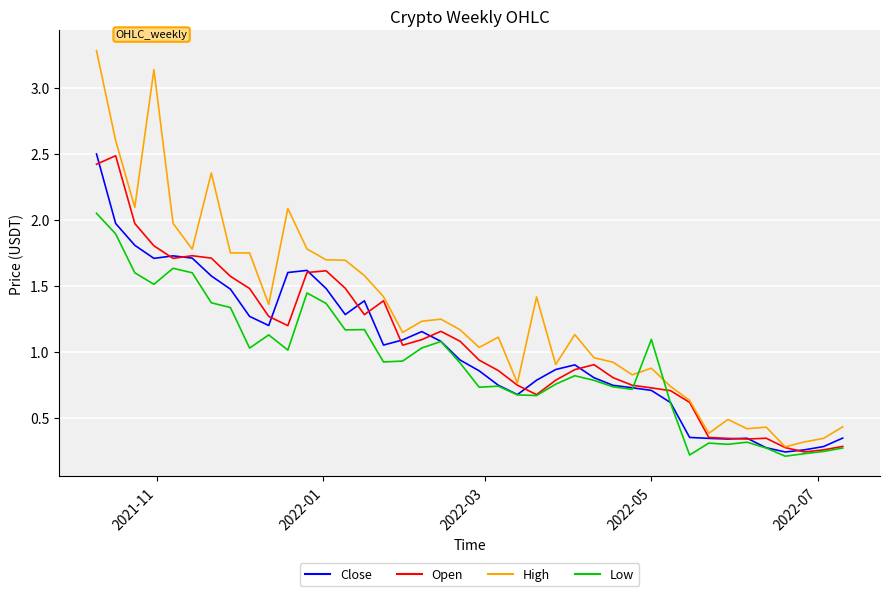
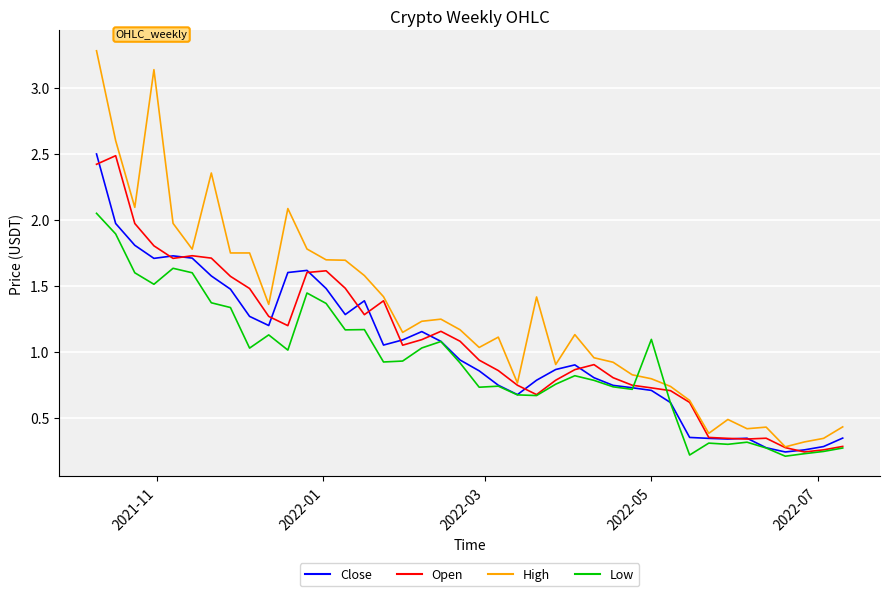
  {
    "High": {
-     "2022-05": 0.88
+     "2022-05": 0.80
    },
    "Low": {
      "2022-05": 1.10
    }
  }
